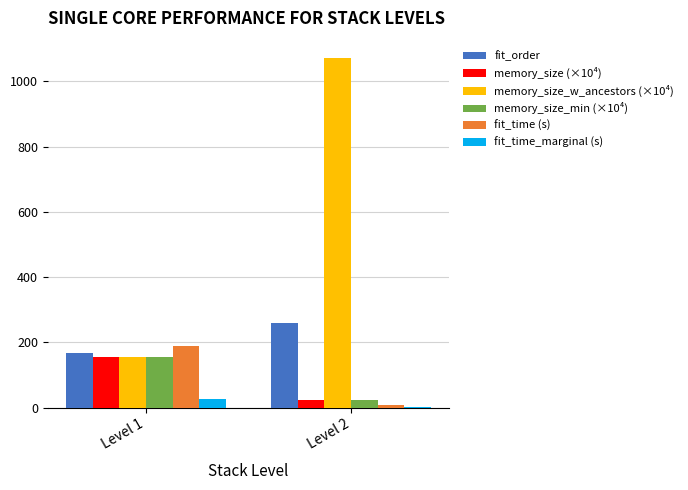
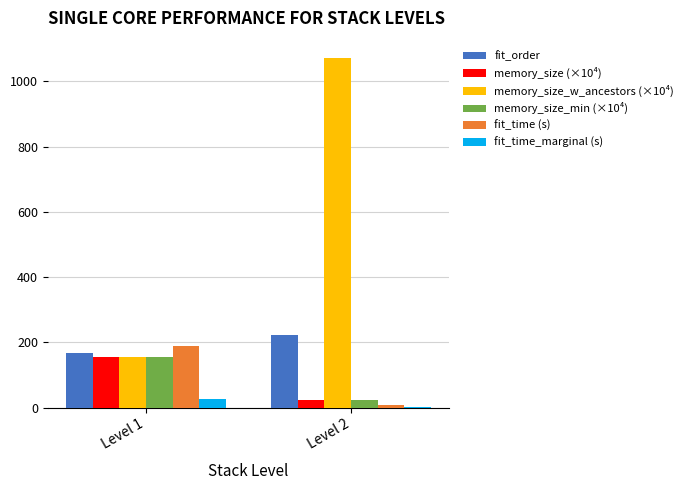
  {
    "fit_order": {
      "Level 1": 170,
-     "Level 2": 260
+     "Level 2": 220
    },
    "memory_size (×10⁴)": {
      "Level 1": 150,
      "Level 2": 20
    },
    "memory_size_w_ancestors (×10⁴)": {
      "Level 1": 150,
      "Level 2": 1070
    },
    "memory_size_min (×10⁴)": {
      "Level 1": 150,
      "Level 2": 20
    },
    "fit_time (s)": {
      "Level 1": 190,
      "Level 2": 10
    },
    "fit_time_marginal (s)": {
      "Level 1": 30
    }
  }
